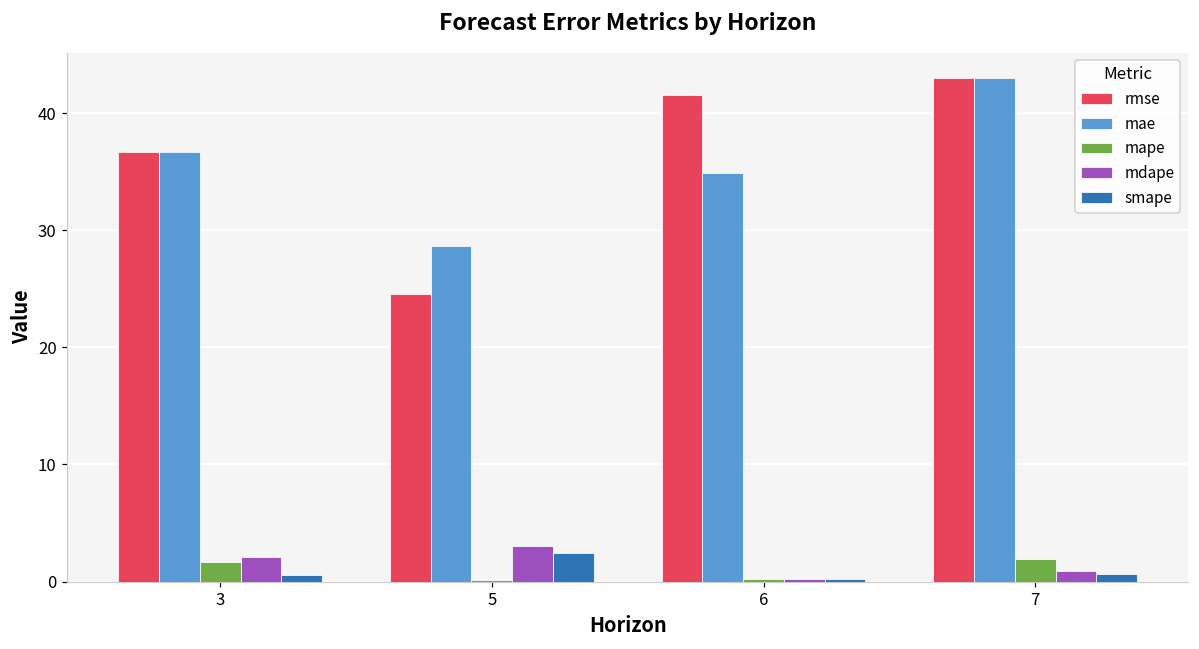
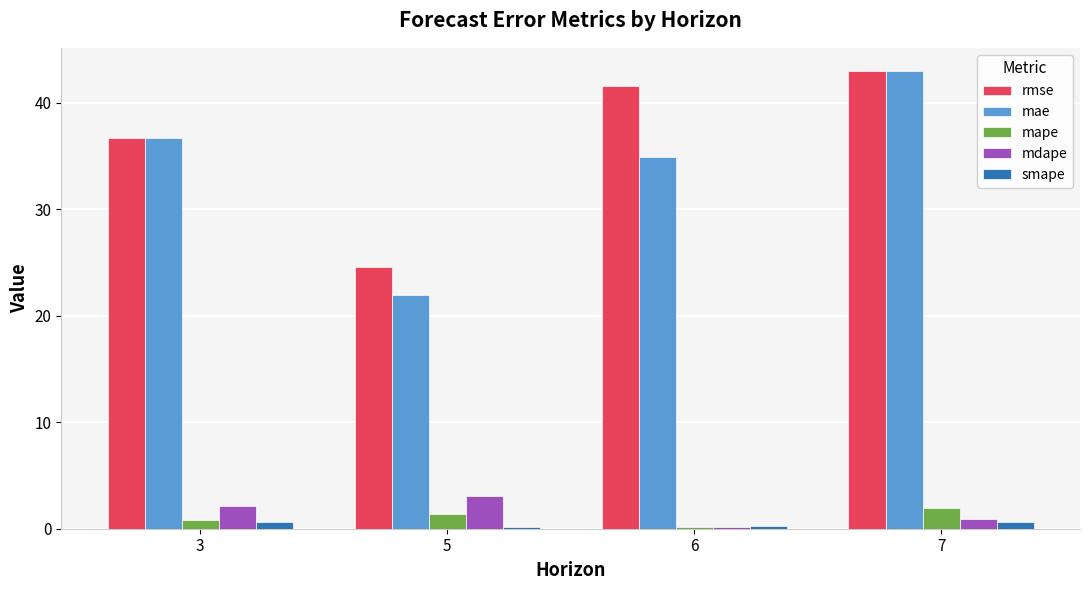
  {
    "rmse": {
      "3": 36.7,
      "5": 24.6,
      "6": 41.6,
      "7": 43.0
    },
    "mae": {
      "3": 36.7,
-     "5": 28.7,
+     "5": 21.9,
      "6": 34.9,
      "7": 43.0
    },
    "mape": {
-     "3": 1.6,
-     "5": 0.2,
+     "3": 0.8,
+     "5": 1.4,
      "7": 1.9
    },
    "mdape": {
      "3": 2.1,
      "5": 3.1,
      "7": 0.9
    },
    "smape": {
      "3": 0.6,
-     "5": 2.4,
+     "5": 0.2,
      "7": 0.6
    }
  }
